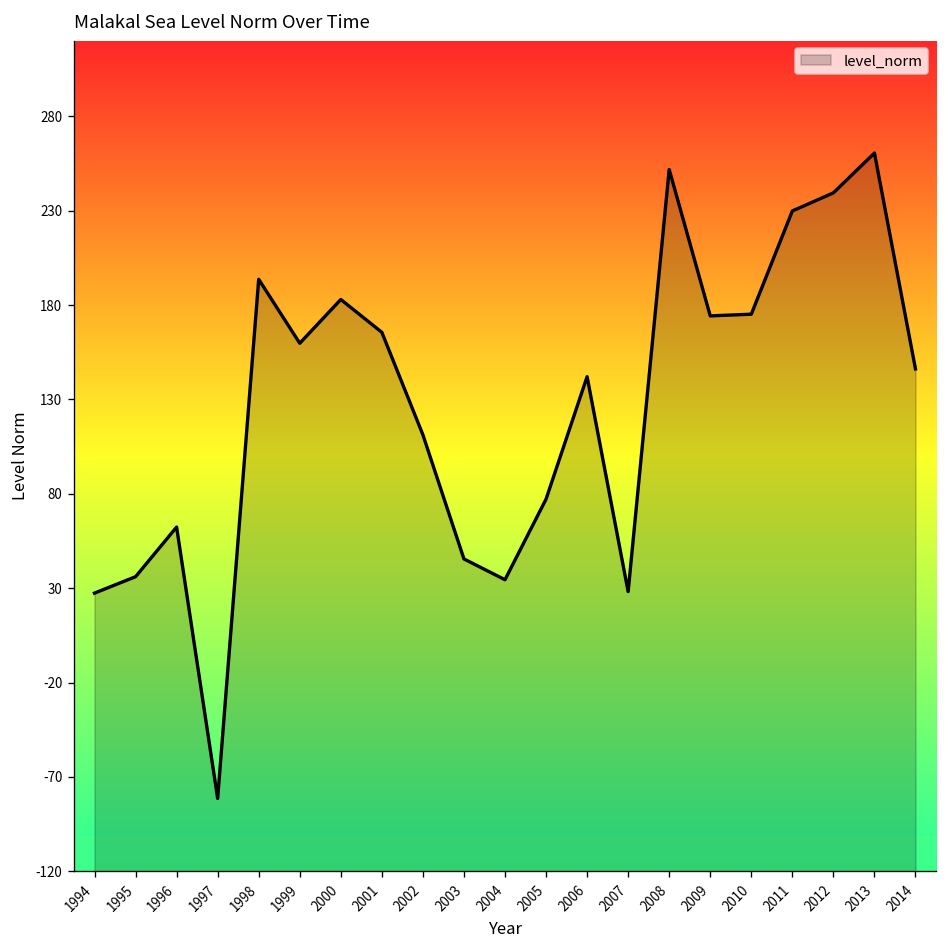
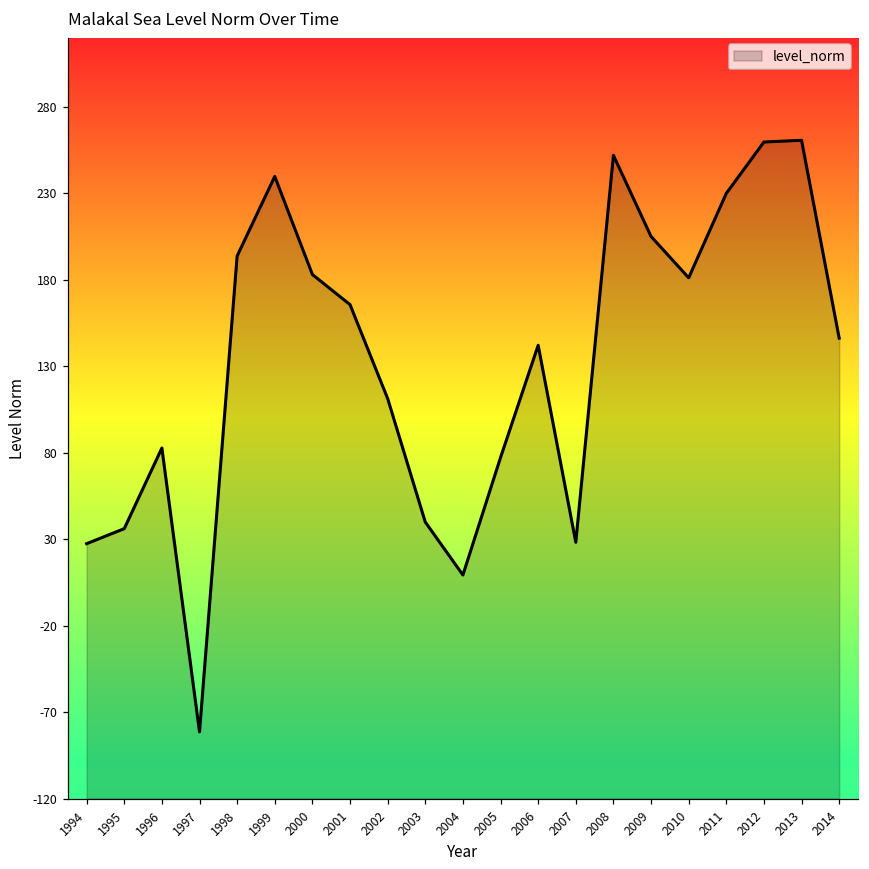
  {
    "1994": 27,
    "1995": 36,
-   "1996": 62,
+   "1996": 83,
    "1997": -81,
    "1998": 194,
-   "1999": 160,
+   "1999": 240,
    "2000": 183,
    "2001": 166,
    "2002": 111,
-   "2003": 46,
-   "2004": 35,
+   "2003": 40,
+   "2004": 9,
    "2005": 77,
    "2006": 142,
    "2007": 28,
    "2008": 252,
-   "2009": 174,
-   "2010": 175,
+   "2009": 205,
+   "2010": 181,
    "2011": 230,
-   "2012": 240,
+   "2012": 260,
    "2013": 261,
    "2014": 146
  }
